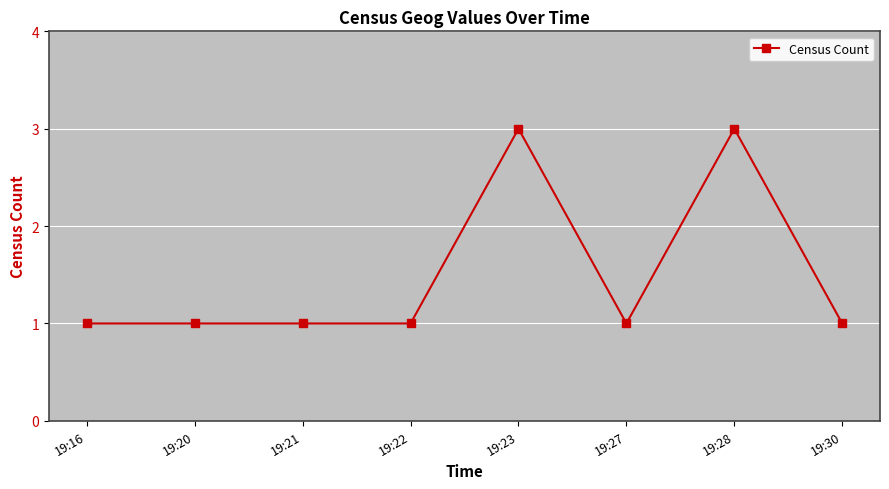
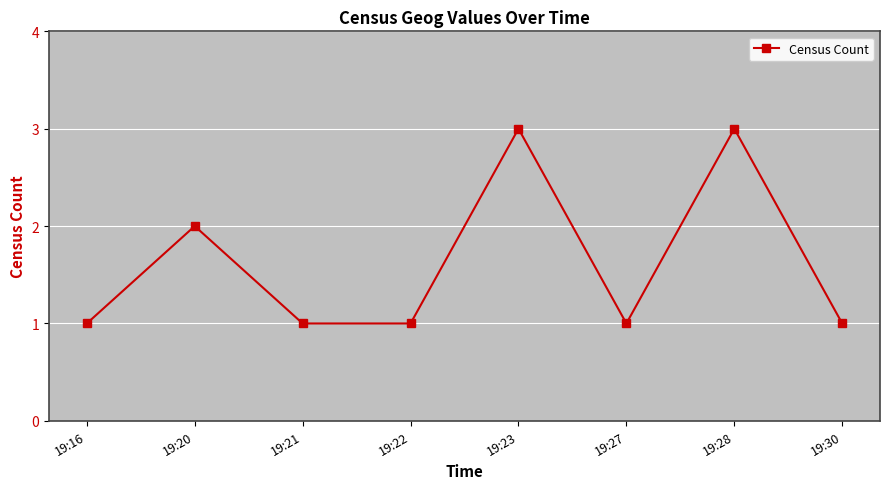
  {
    "19:16": 1,
-   "19:20": 1,
+   "19:20": 2,
    "19:21": 1,
    "19:22": 1,
    "19:23": 3,
    "19:27": 1,
    "19:28": 3,
    "19:30": 1
  }
